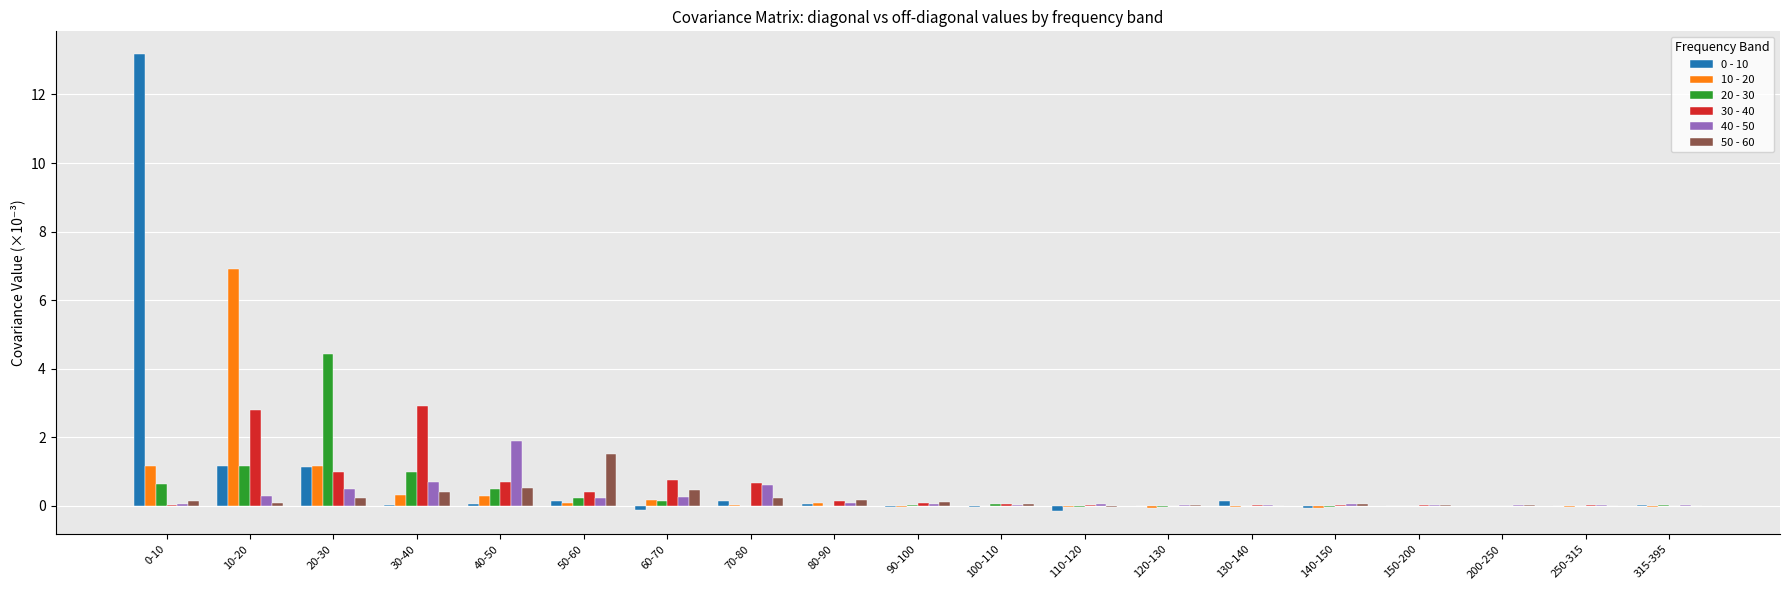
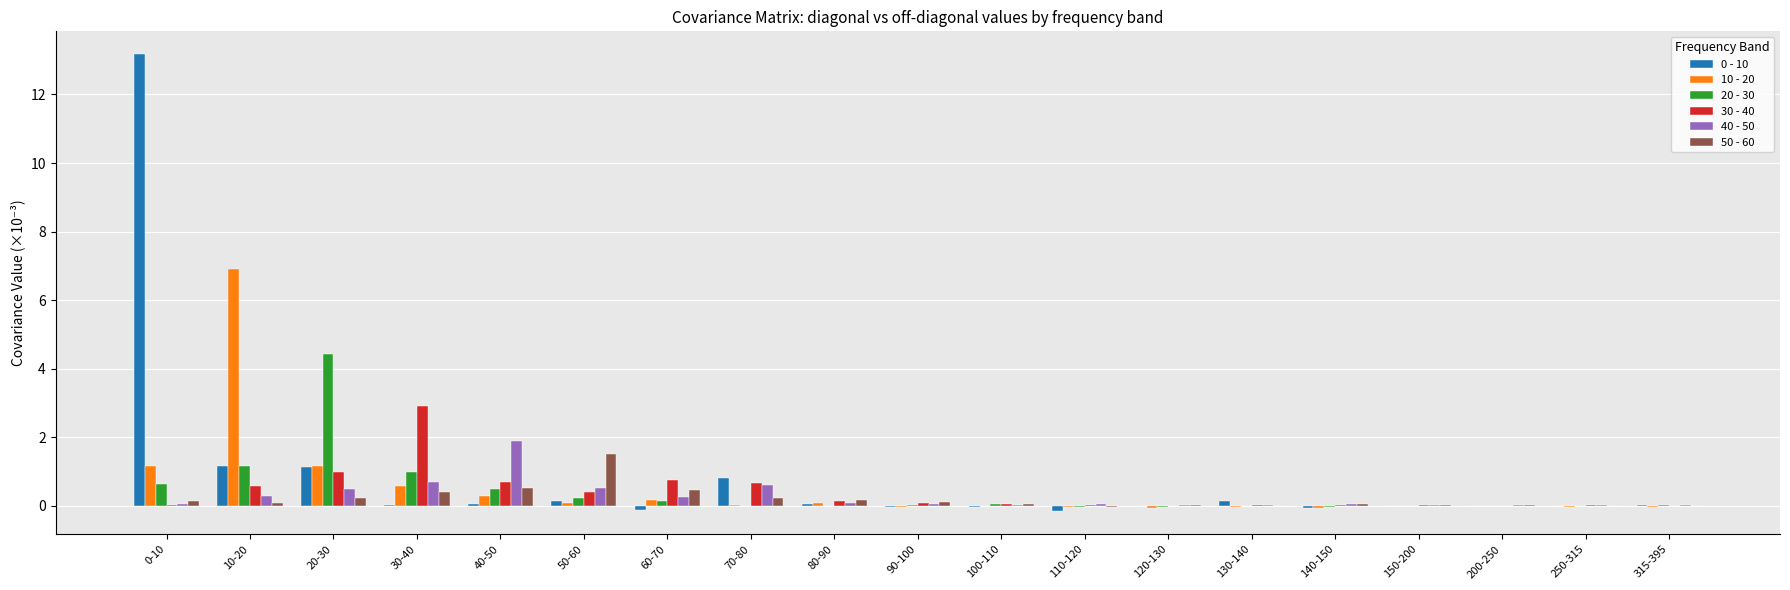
  {
    "0 - 10": {
      "0-10": 13.2,
      "10-20": 1.2,
      "20-30": 1.1,
      "50-60": 0.1,
      "60-70": -0.1,
-     "70-80": 0.1,
+     "70-80": 0.8,
      "110-120": -0.2,
      "130-140": 0.1
    },
    "10 - 20": {
      "0-10": 1.2,
      "10-20": 6.9,
      "20-30": 1.2,
-     "30-40": 0.3,
+     "30-40": 0.6,
      "40-50": 0.3,
      "50-60": 0.1,
      "60-70": 0.2,
      "80-90": 0.1
    },
    "20 - 30": {
      "0-10": 0.6,
      "10-20": 1.2,
      "20-30": 4.4,
      "30-40": 1.0,
      "40-50": 0.5,
      "50-60": 0.2,
      "60-70": 0.1
    },
    "30 - 40": {
-     "10-20": 2.8,
+     "10-20": 0.6,
      "20-30": 1.0,
      "30-40": 2.9,
      "40-50": 0.7,
      "50-60": 0.4,
      "60-70": 0.7,
      "70-80": 0.7,
      "80-90": 0.1
    },
    "40 - 50": {
      "10-20": 0.3,
      "20-30": 0.5,
      "30-40": 0.7,
      "40-50": 1.9,
-     "50-60": 0.2,
+     "50-60": 0.5,
      "60-70": 0.3,
      "70-80": 0.6,
      "80-90": 0.1
    },
    "50 - 60": {
      "0-10": 0.1,
      "10-20": 0.1,
      "20-30": 0.2,
      "30-40": 0.4,
      "40-50": 0.5,
      "50-60": 1.5,
      "60-70": 0.5,
      "70-80": 0.2,
      "80-90": 0.2,
      "90-100": 0.1
    }
  }
